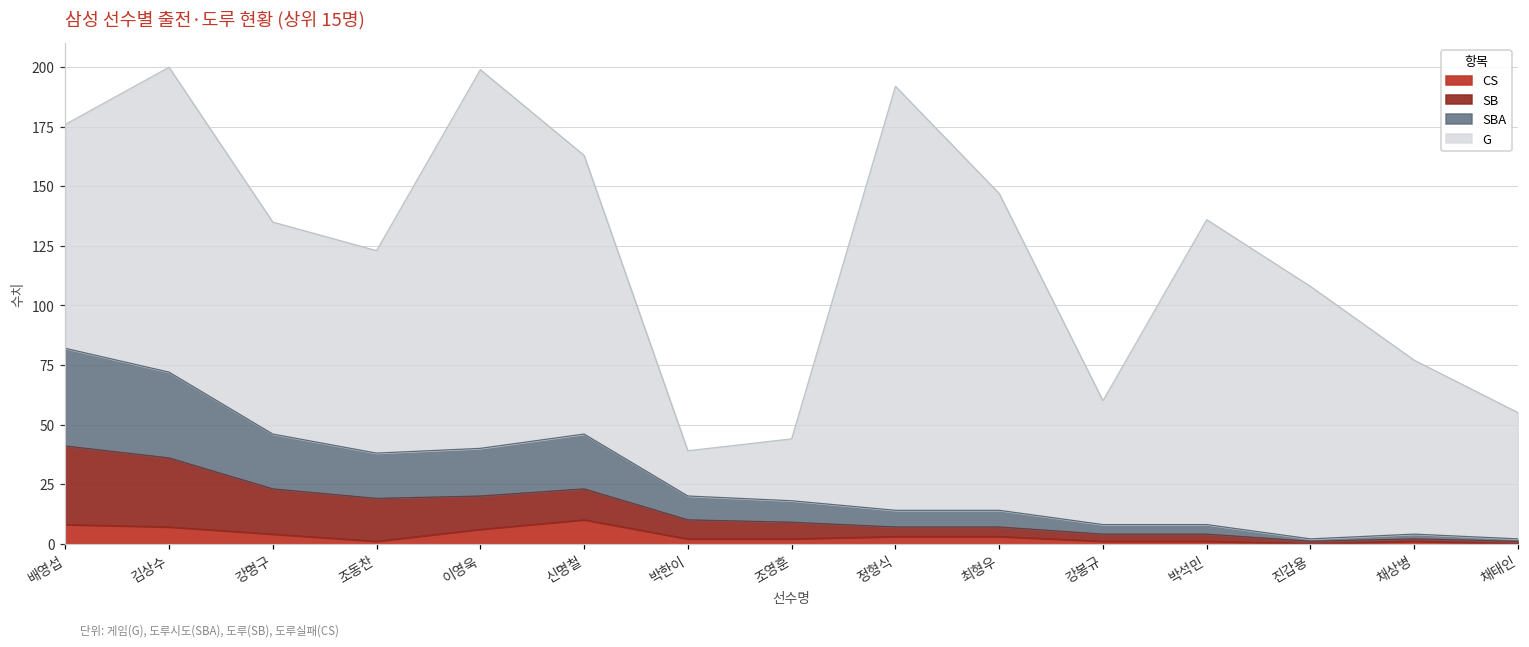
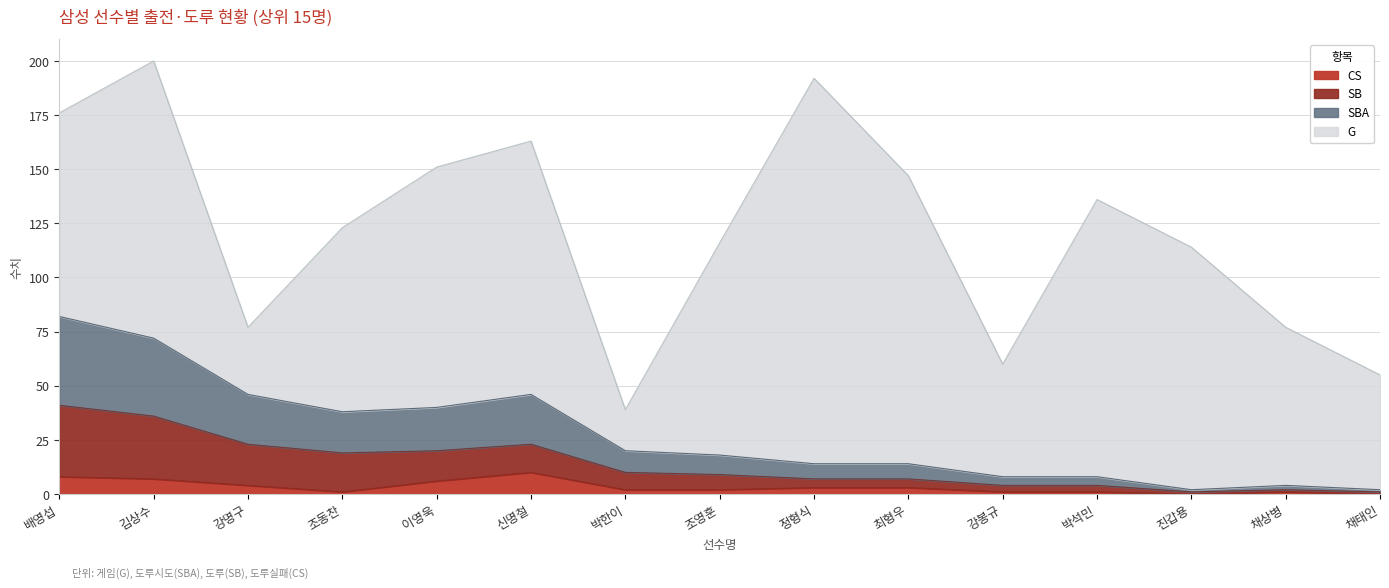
  {
    "SBA": {
      "배영섭": 41,
      "김상수": 36,
      "강명구": 23,
      "조동찬": 19,
      "이영욱": 20,
      "신명철": 23,
      "박한이": 10,
      "조영훈": 9,
      "정형식": 7,
      "최형우": 7,
      "강봉규": 4,
      "박석민": 4,
      "채상병": 2
    },
    "G": {
      "배영섭": 94,
      "김상수": 128,
-     "강명구": 89,
+     "강명구": 31,
      "조동찬": 85,
-     "이영욱": 159,
+     "이영욱": 111,
      "신명철": 117,
      "박한이": 19,
-     "조영훈": 26,
+     "조영훈": 98,
      "정형식": 178,
      "최형우": 133,
      "강봉규": 52,
      "박석민": 128,
-     "진갑용": 106,
+     "진갑용": 112,
      "채상병": 73,
      "채태인": 53
    }
  }
